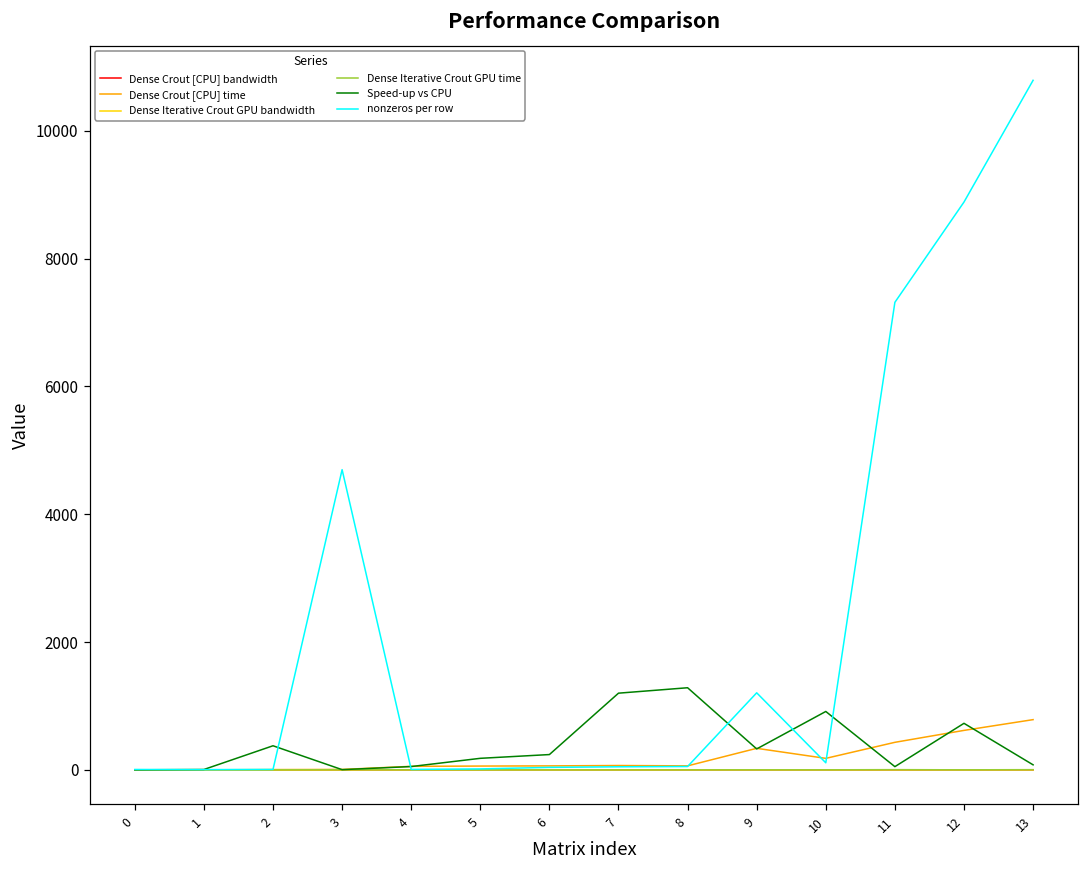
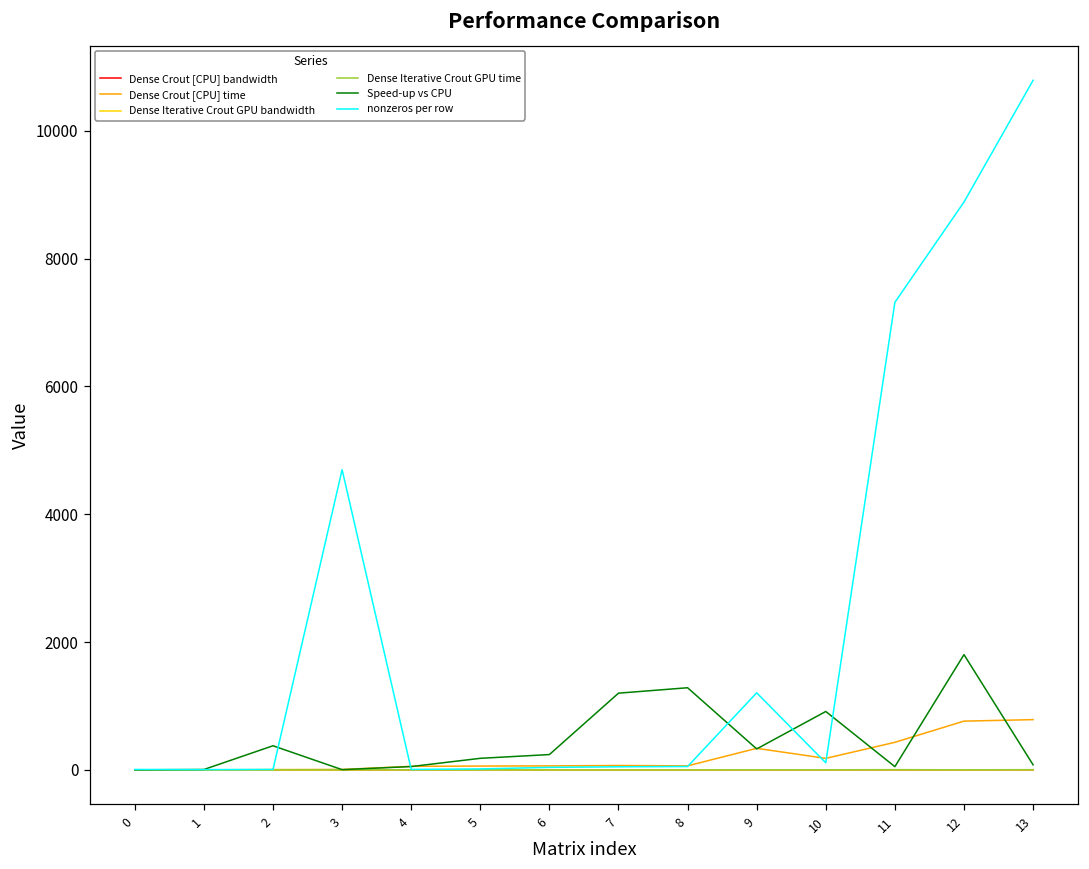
  {
    "Dense Iterative Crout GPU time": {
      "7": 0,
      "8": 0,
      "9": 0,
      "10": 0,
      "11": 0,
      "12": 0,
      "13": 0
    },
    "Dense Crout [CPU] time": {
      "5": 100,
      "10": 200,
      "11": 400,
-     "12": 600,
+     "12": 800,
      "13": 800
    },
    "Speed-up vs CPU": {
      "2": 400,
      "5": 200,
      "6": 200,
      "7": 1200,
      "8": 1300,
      "10": 900,
      "11": 100,
-     "12": 700,
+     "12": 1800,
      "13": 100
    },
    "nonzeros per row": {
      "3": 4700,
      "9": 1200,
      "10": 100,
      "11": 7300,
      "12": 8900,
      "13": 10800
    }
  }
